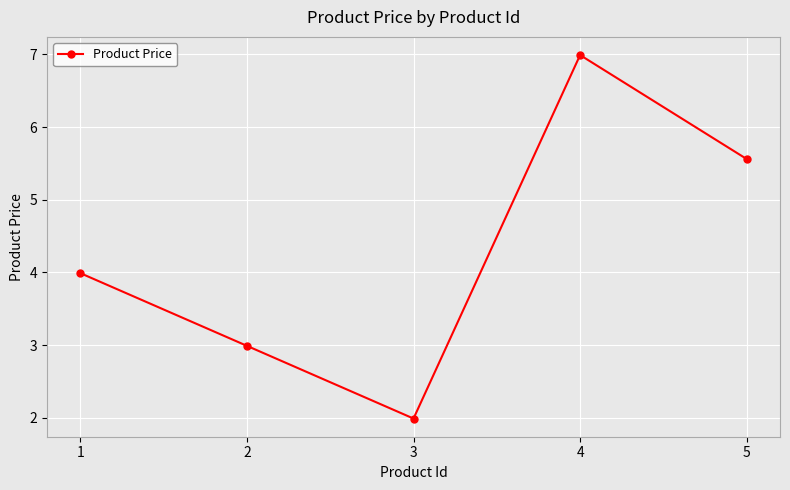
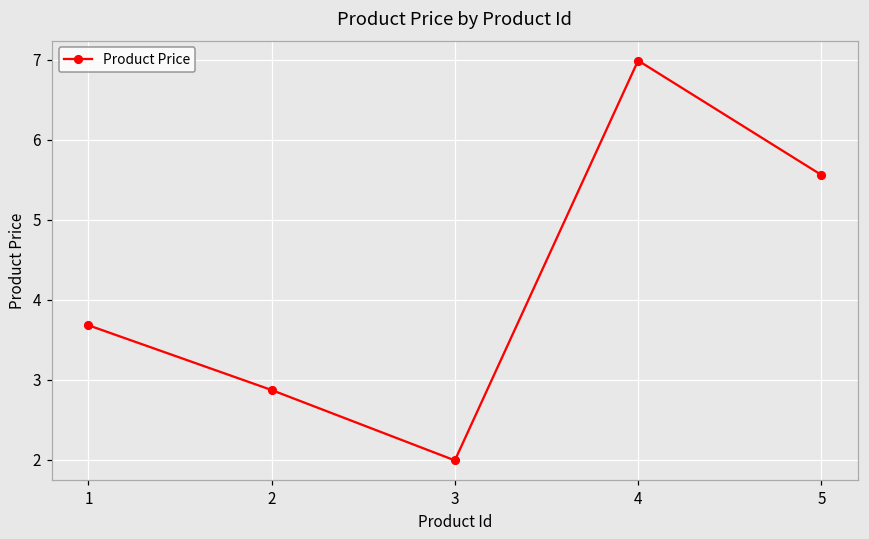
  {
-   "1": 4.0,
-   "2": 3.0,
+   "1": 3.7,
+   "2": 2.9,
    "3": 2.0,
    "4": 7.0,
    "5": 5.6
  }
